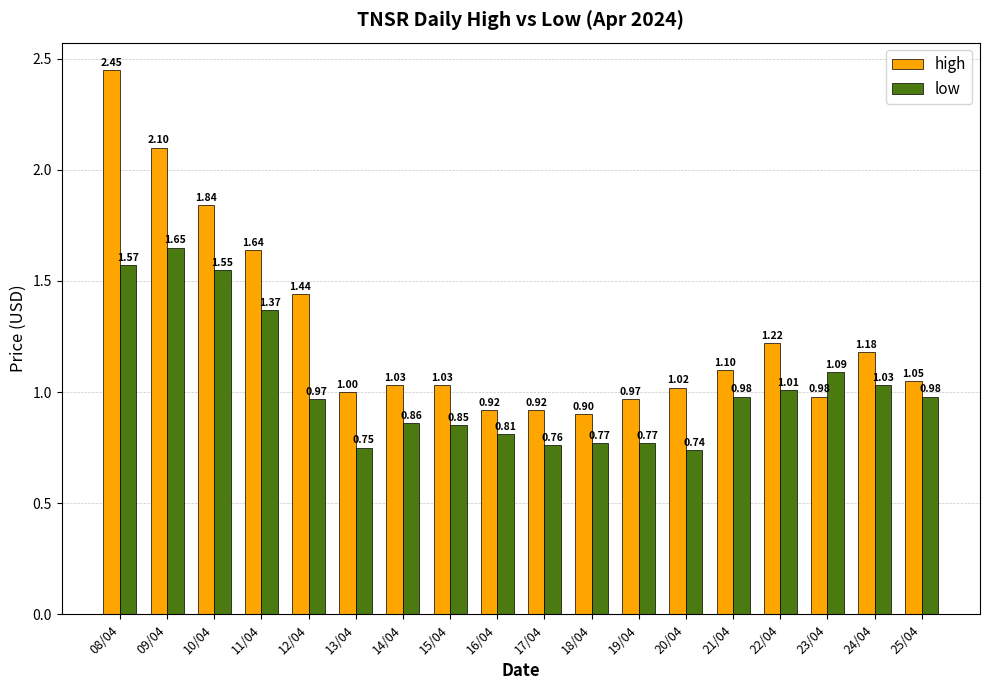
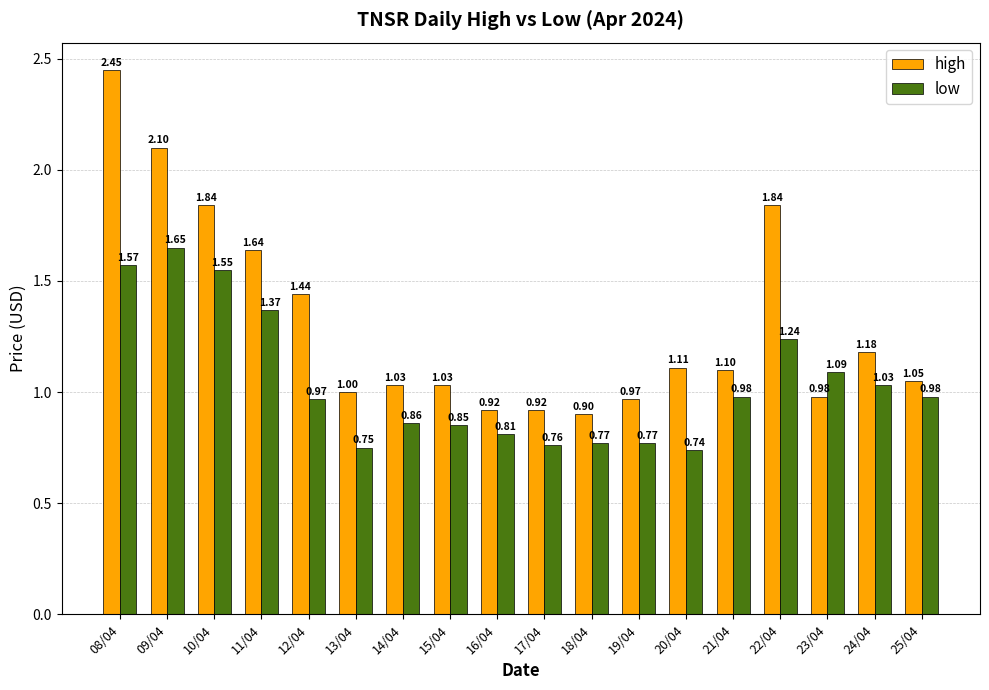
  {
    "high": {
      "08/04": 2.45,
      "09/04": 2.10,
      "10/04": 1.84,
      "11/04": 1.64,
      "12/04": 1.44,
      "13/04": 1.00,
      "14/04": 1.03,
      "15/04": 1.03,
      "16/04": 0.92,
      "17/04": 0.92,
      "18/04": 0.90,
      "19/04": 0.97,
-     "20/04": 1.02,
+     "20/04": 1.11,
      "21/04": 1.10,
-     "22/04": 1.22,
+     "22/04": 1.84,
      "23/04": 0.98,
      "24/04": 1.18,
      "25/04": 1.05
    },
    "low": {
      "08/04": 1.57,
      "09/04": 1.65,
      "10/04": 1.55,
      "11/04": 1.37,
      "12/04": 0.97,
      "13/04": 0.75,
      "14/04": 0.86,
      "15/04": 0.85,
      "16/04": 0.81,
      "17/04": 0.76,
      "18/04": 0.77,
      "19/04": 0.77,
      "20/04": 0.74,
      "21/04": 0.98,
-     "22/04": 1.01,
+     "22/04": 1.24,
      "23/04": 1.09,
      "24/04": 1.03,
      "25/04": 0.98
    }
  }
